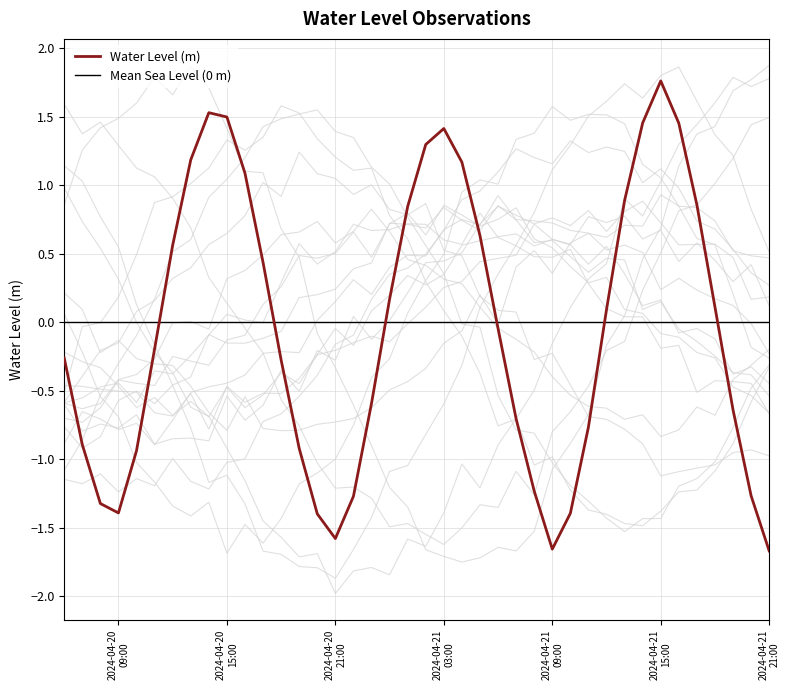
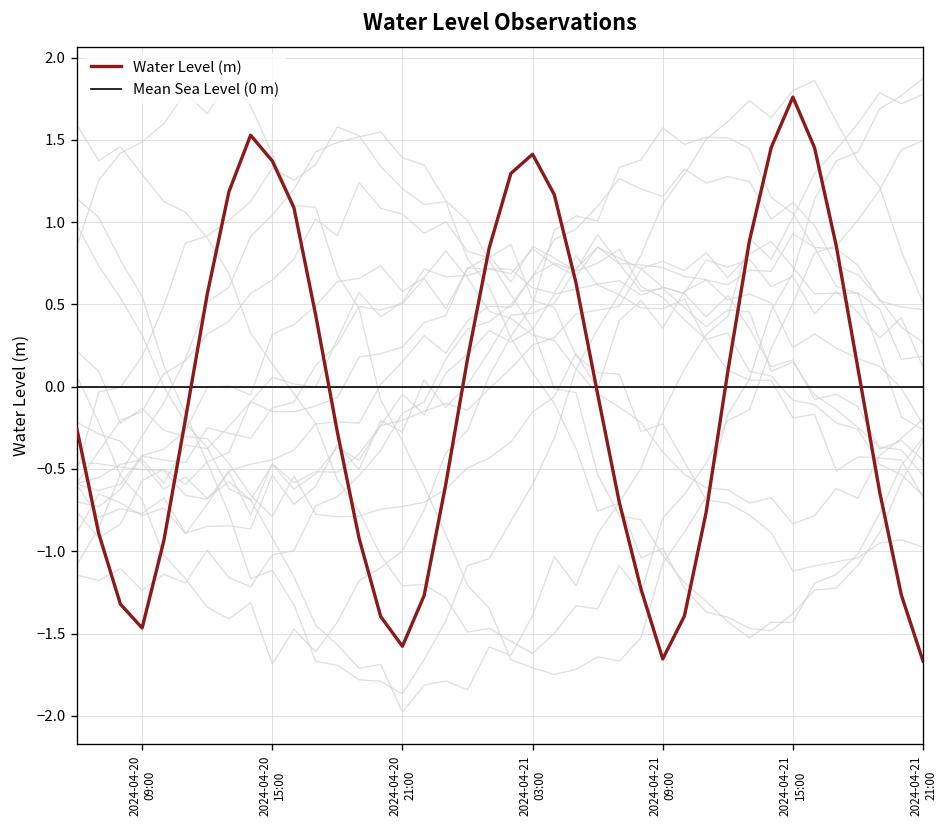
  {
    "Water Level (m)": {
-     "2024-04-20 09:00": -1.39,
-     "2024-04-20 15:00": 1.50,
+     "2024-04-20 09:00": -1.47,
+     "2024-04-20 15:00": 1.37,
      "2024-04-20 21:00": -1.58,
      "2024-04-21 03:00": 1.41,
      "2024-04-21 09:00": -1.65,
      "2024-04-21 15:00": 1.76,
      "2024-04-21 21:00": -1.67
    }
  }
